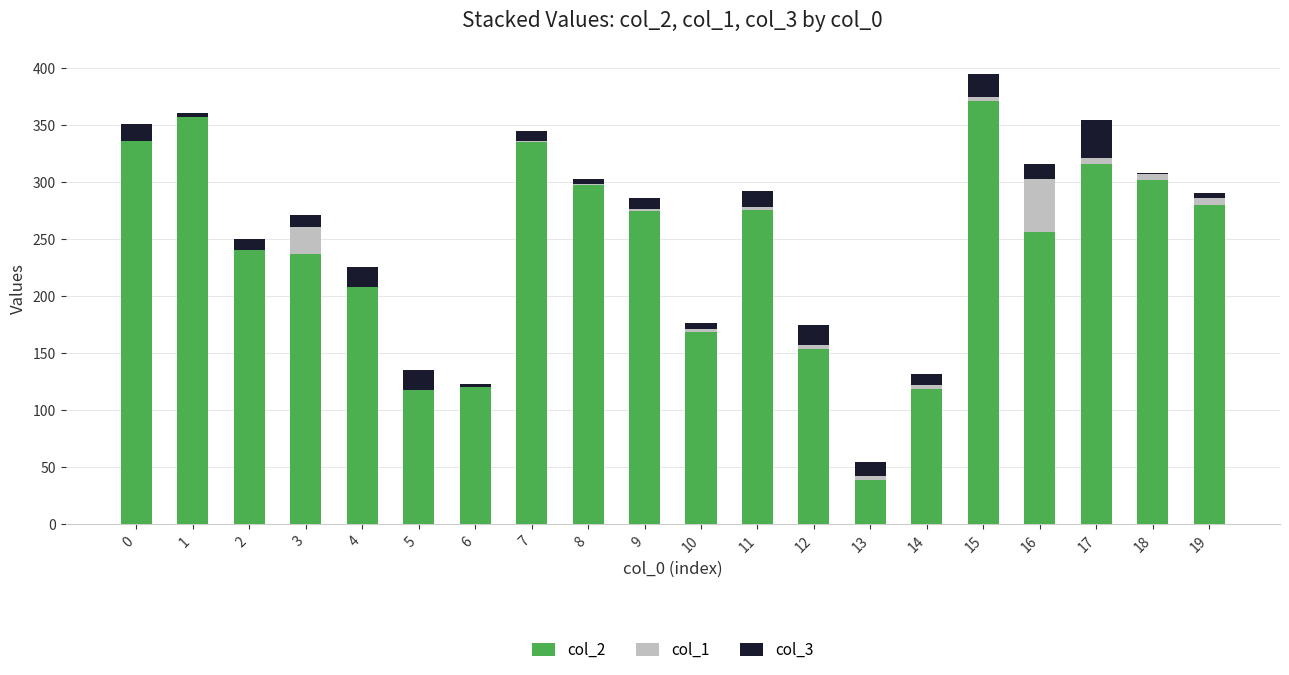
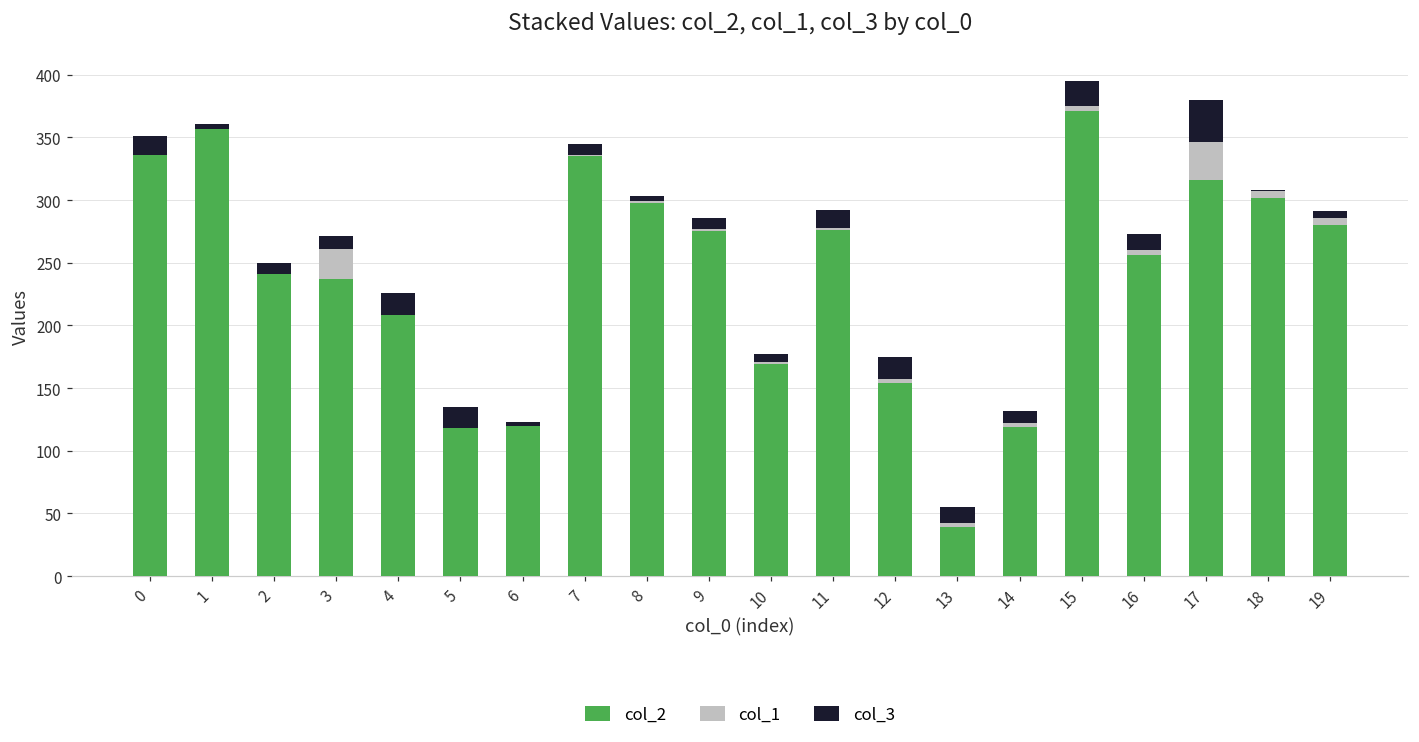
  {
    "col_2": {
      "0": 336,
      "1": 357,
      "2": 241,
      "3": 237,
      "4": 208,
      "5": 118,
      "6": 120,
      "7": 335,
      "8": 298,
      "9": 275,
      "10": 169,
      "11": 276,
      "12": 154,
      "13": 39,
      "14": 119,
      "15": 371,
      "16": 256,
      "17": 316,
      "18": 302,
      "19": 280
    },
    "col_1": {
      "0": 0,
      "1": 0,
      "2": 0,
      "3": 24,
      "4": 0,
      "5": 0,
      "6": 0,
      "12": 3,
      "13": 3,
      "14": 3,
      "15": 4,
-     "16": 47,
-     "17": 5,
+     "16": 4,
+     "17": 30,
      "18": 5,
      "19": 6
    },
    "col_3": {
      "0": 15,
      "1": 4,
      "2": 9,
      "3": 10,
      "4": 18,
      "5": 17,
      "6": 3,
      "7": 9,
      "8": 4,
      "9": 9,
      "10": 6,
      "11": 14,
      "12": 18,
      "13": 13,
      "14": 10,
      "15": 20,
      "16": 13,
      "17": 34,
      "19": 5
    }
  }
